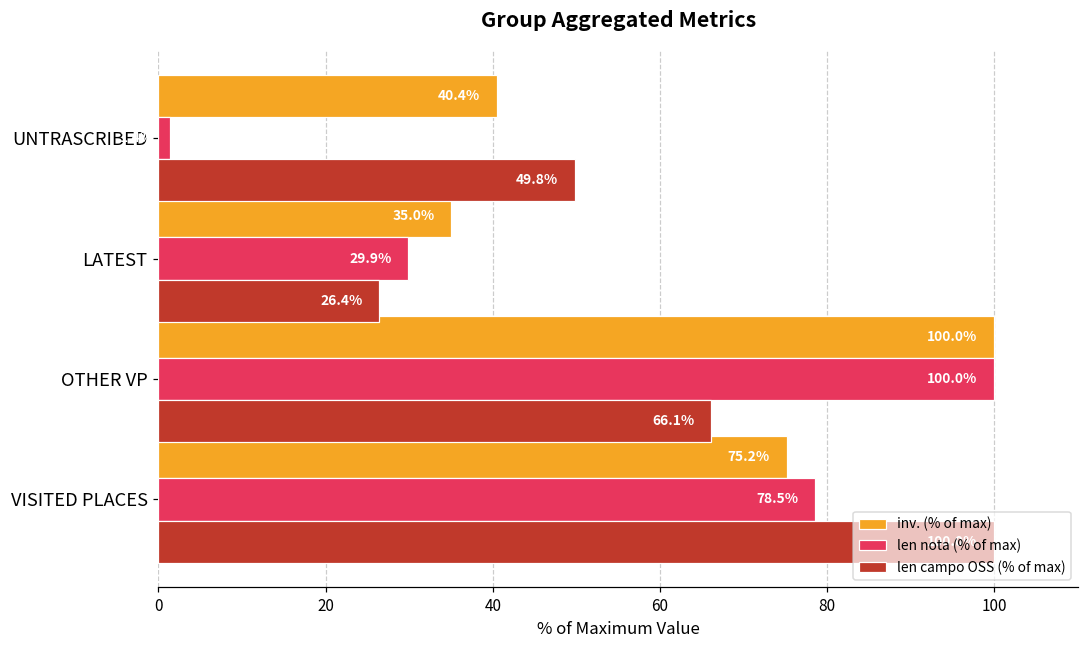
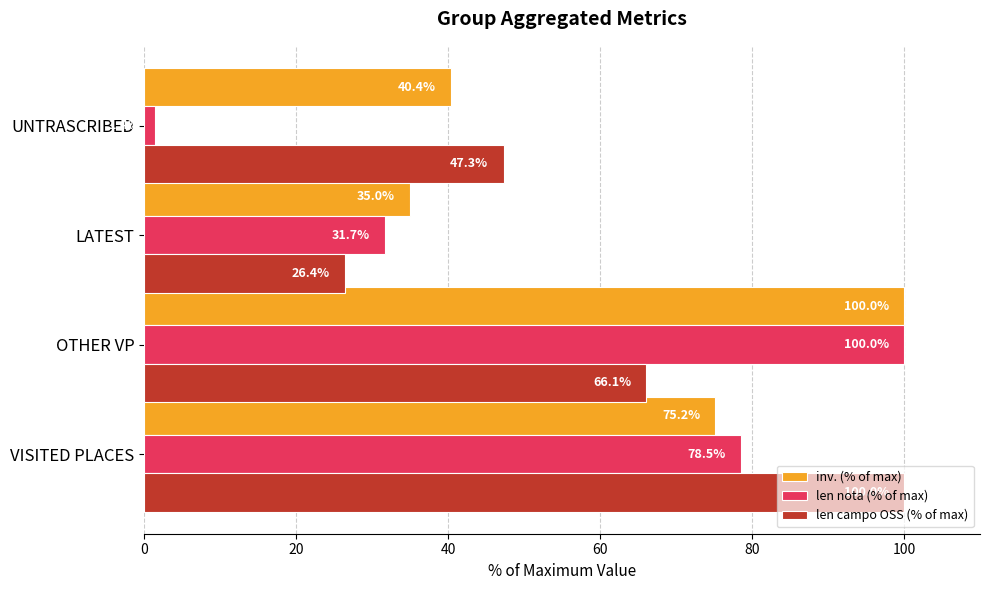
  {
    "inv. (% of max)": {
      "UNTRASCRIBED": "40.4%",
      "LATEST": "35.0%",
      "OTHER VP": "100.0%",
      "VISITED PLACES": "75.2%"
    },
    "len nota (% of max)": {
-     "LATEST": "29.9%",
+     "LATEST": "31.7%",
      "OTHER VP": "100.0%",
      "VISITED PLACES": "78.5%"
    },
    "len campo OSS (% of max)": {
-     "UNTRASCRIBED": "49.8%",
+     "UNTRASCRIBED": "47.3%",
      "LATEST": "26.4%",
      "OTHER VP": "66.1%"
    }
  }
